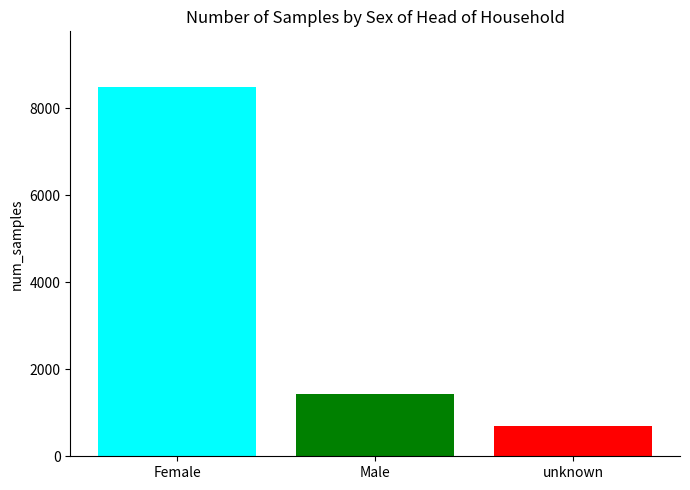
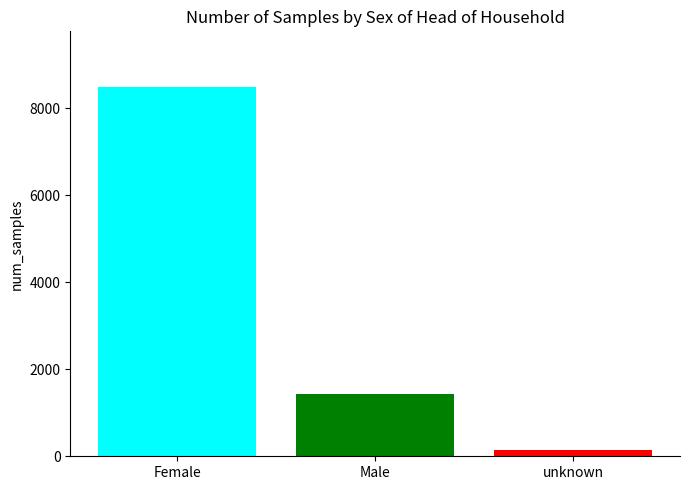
  {
    "Female": 8500,
    "Male": 1400,
-   "unknown": 700
+   "unknown": 100
  }
